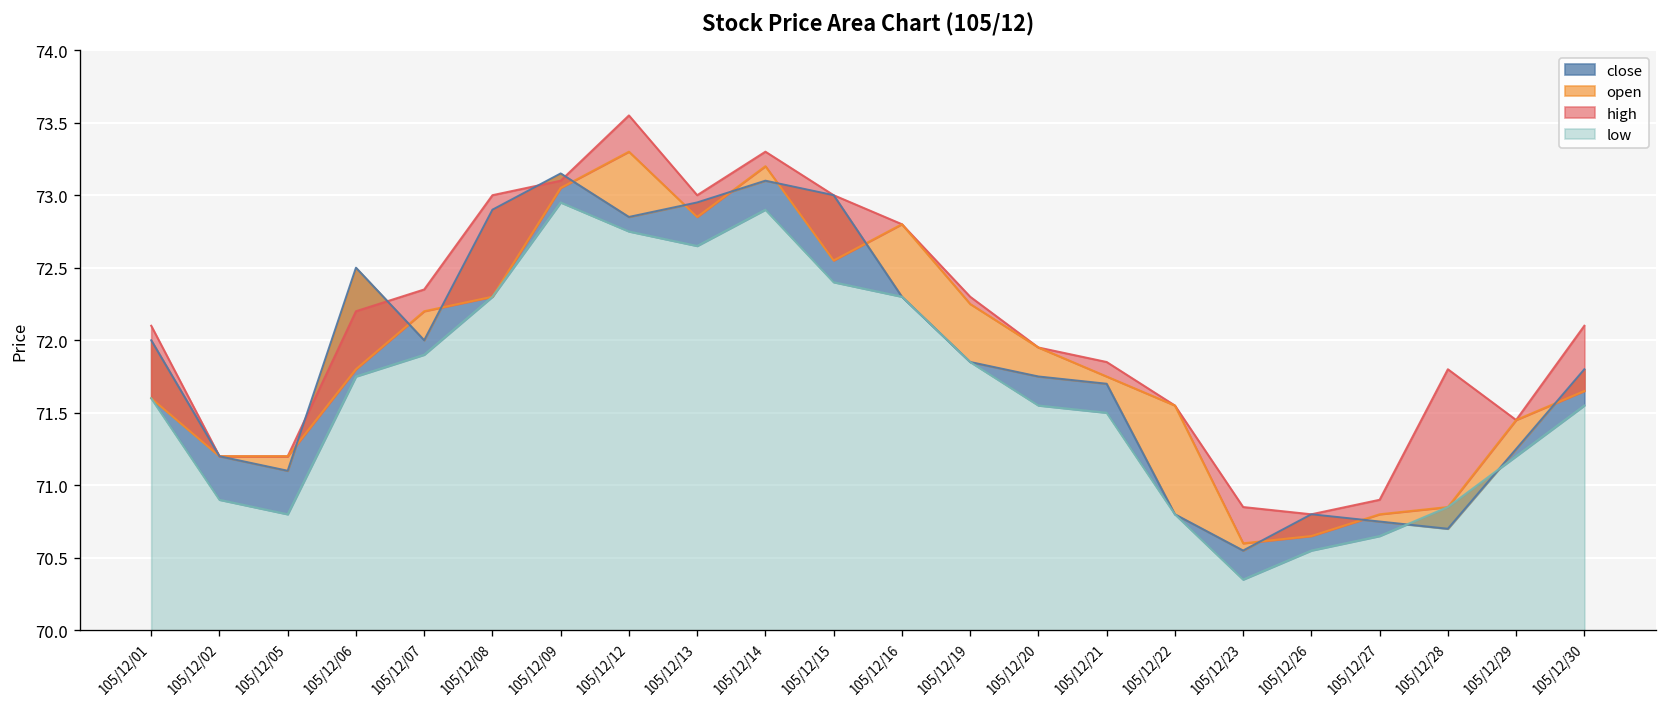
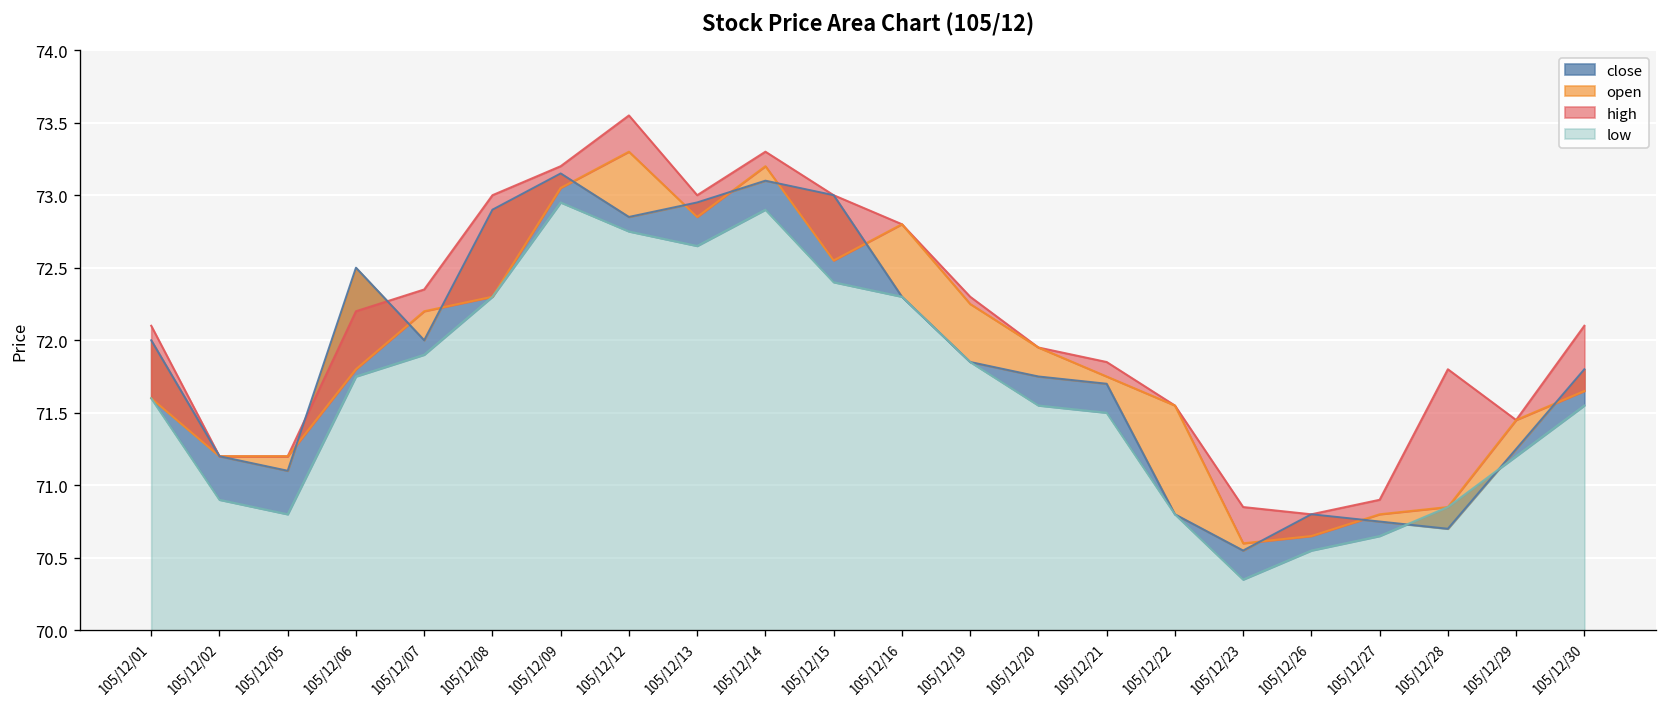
  {
    "high": {
      "105/12/01": 72.1,
      "105/12/06": 72.2,
      "105/12/07": 72.35,
      "105/12/08": 73.0,
-     "105/12/09": 73.1,
+     "105/12/09": 73.2,
      "105/12/12": 73.55,
      "105/12/13": 73.0,
      "105/12/14": 73.3,
      "105/12/19": 72.3,
      "105/12/21": 71.85,
      "105/12/23": 70.85,
      "105/12/27": 70.9,
      "105/12/28": 71.8,
      "105/12/30": 72.1
    },
    "low": {
      "105/12/02": 70.9,
      "105/12/05": 70.8,
      "105/12/06": 71.75,
      "105/12/07": 71.9,
      "105/12/09": 72.95,
      "105/12/12": 72.75,
      "105/12/13": 72.65,
      "105/12/14": 72.9,
      "105/12/15": 72.4,
      "105/12/20": 71.55,
      "105/12/21": 71.5,
      "105/12/23": 70.35,
      "105/12/26": 70.55,
      "105/12/27": 70.65,
      "105/12/29": 71.2,
      "105/12/30": 71.55
    }
  }
